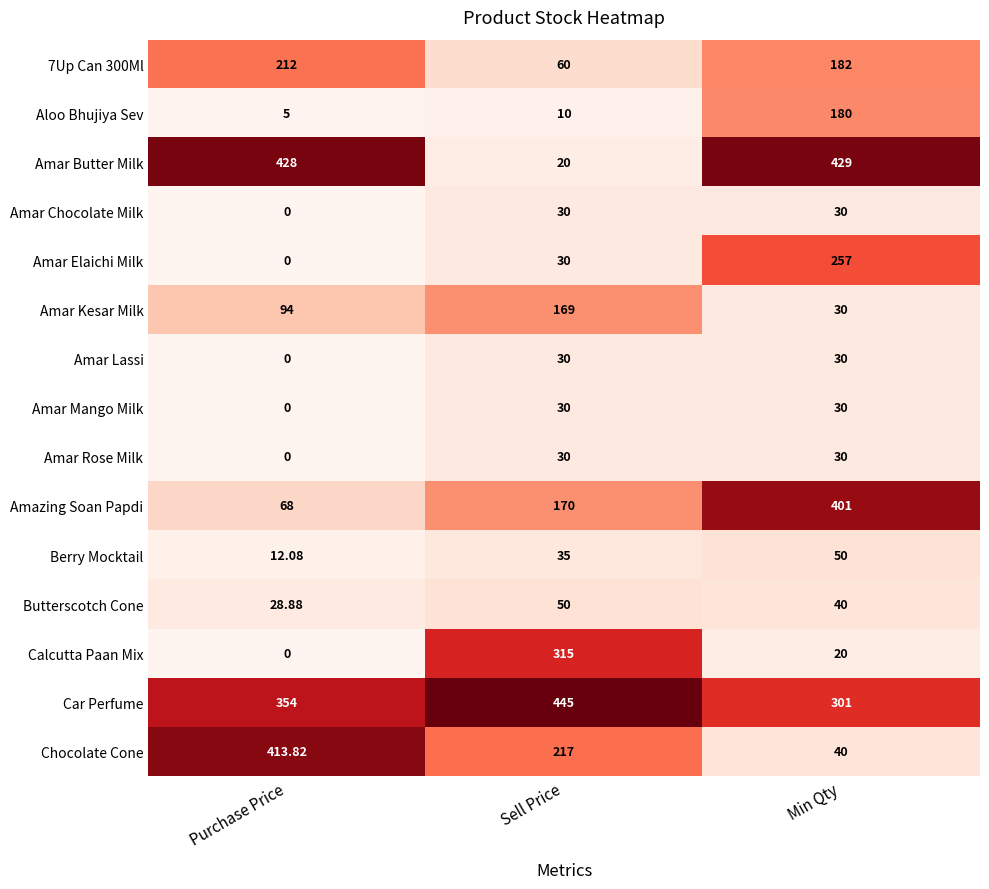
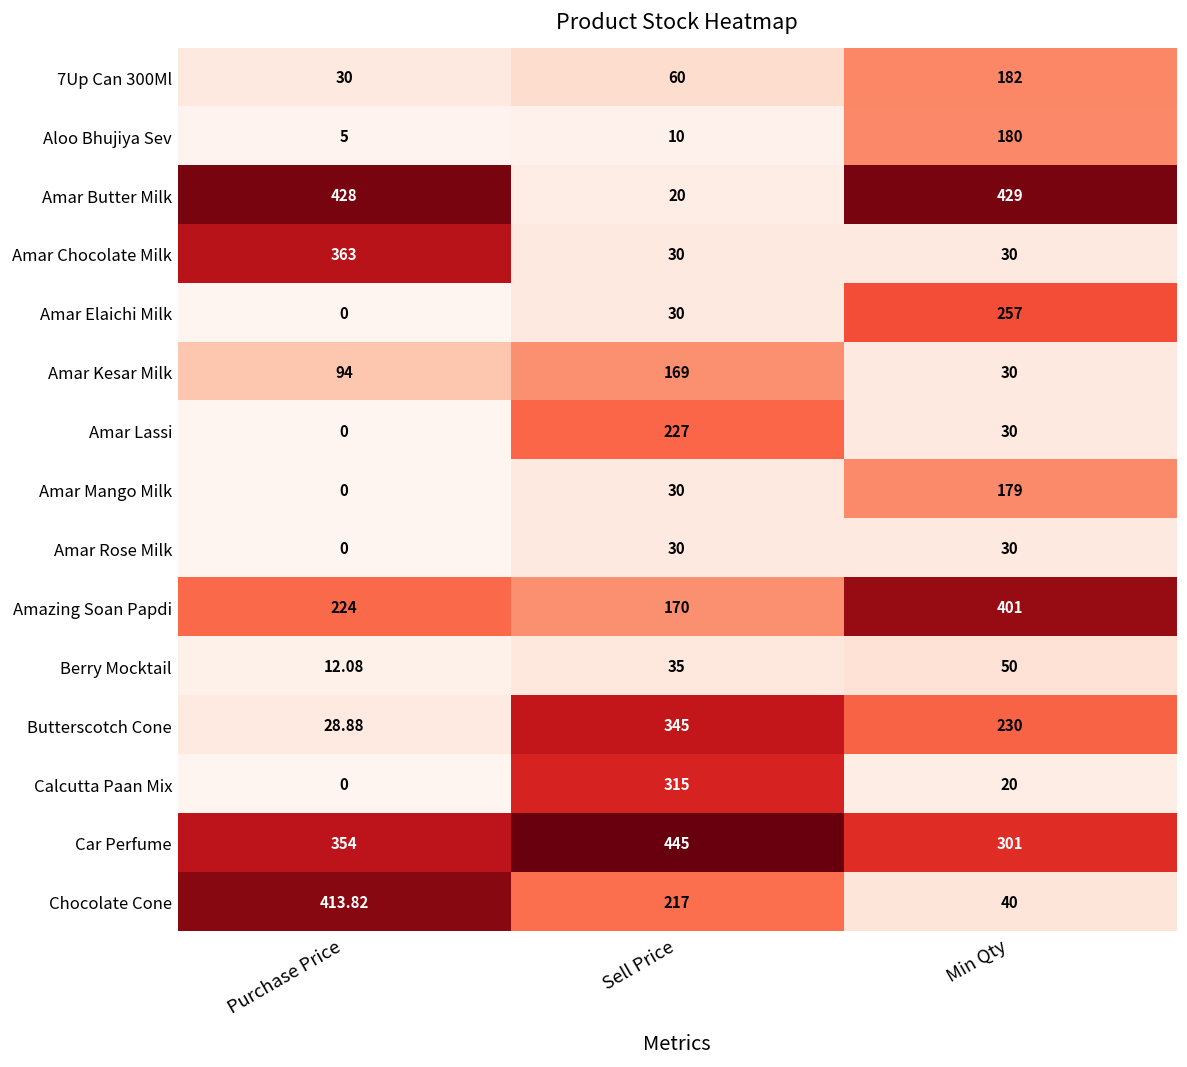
  {
    "7Up Can 300Ml": {
-     "Purchase Price": 212,
+     "Purchase Price": 30,
      "Sell Price": 60,
      "Min Qty": 182
    },
    "Aloo Bhujiya Sev": {
      "Purchase Price": 5,
      "Sell Price": 10,
      "Min Qty": 180
    },
    "Amar Butter Milk": {
      "Purchase Price": 428,
      "Sell Price": 20,
      "Min Qty": 429
    },
    "Amar Chocolate Milk": {
-     "Purchase Price": 0,
+     "Purchase Price": 363,
      "Sell Price": 30,
      "Min Qty": 30
    },
    "Amar Elaichi Milk": {
      "Purchase Price": 0,
      "Sell Price": 30,
      "Min Qty": 257
    },
    "Amar Kesar Milk": {
      "Purchase Price": 94,
      "Sell Price": 169,
      "Min Qty": 30
    },
    "Amar Lassi": {
      "Purchase Price": 0,
-     "Sell Price": 30,
+     "Sell Price": 227,
      "Min Qty": 30
    },
    "Amar Mango Milk": {
      "Purchase Price": 0,
      "Sell Price": 30,
-     "Min Qty": 30
+     "Min Qty": 179
    },
    "Amar Rose Milk": {
      "Purchase Price": 0,
      "Sell Price": 30,
      "Min Qty": 30
    },
    "Amazing Soan Papdi": {
-     "Purchase Price": 68,
+     "Purchase Price": 224,
      "Sell Price": 170,
      "Min Qty": 401
    },
    "Berry Mocktail": {
      "Purchase Price": 12.08,
      "Sell Price": 35,
      "Min Qty": 50
    },
    "Butterscotch Cone": {
      "Purchase Price": 28.88,
-     "Sell Price": 50,
-     "Min Qty": 40
+     "Sell Price": 345,
+     "Min Qty": 230
    },
    "Calcutta Paan Mix": {
      "Purchase Price": 0,
      "Sell Price": 315,
      "Min Qty": 20
    },
    "Car Perfume": {
      "Purchase Price": 354,
      "Sell Price": 445,
      "Min Qty": 301
    },
    "Chocolate Cone": {
      "Purchase Price": 413.82,
      "Sell Price": 217,
      "Min Qty": 40
    }
  }
